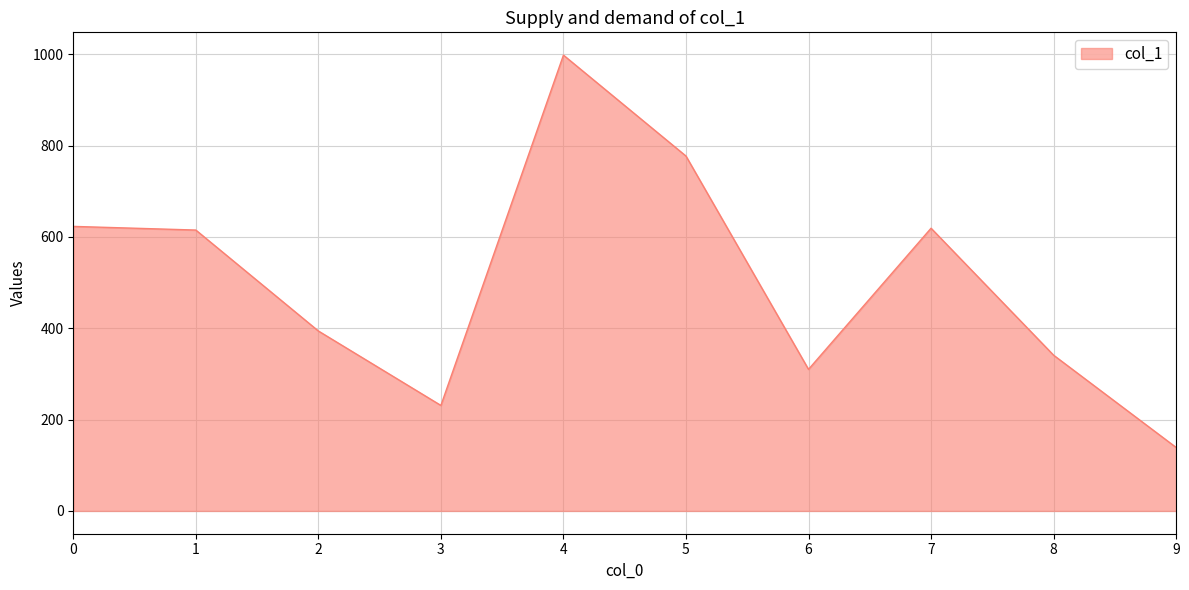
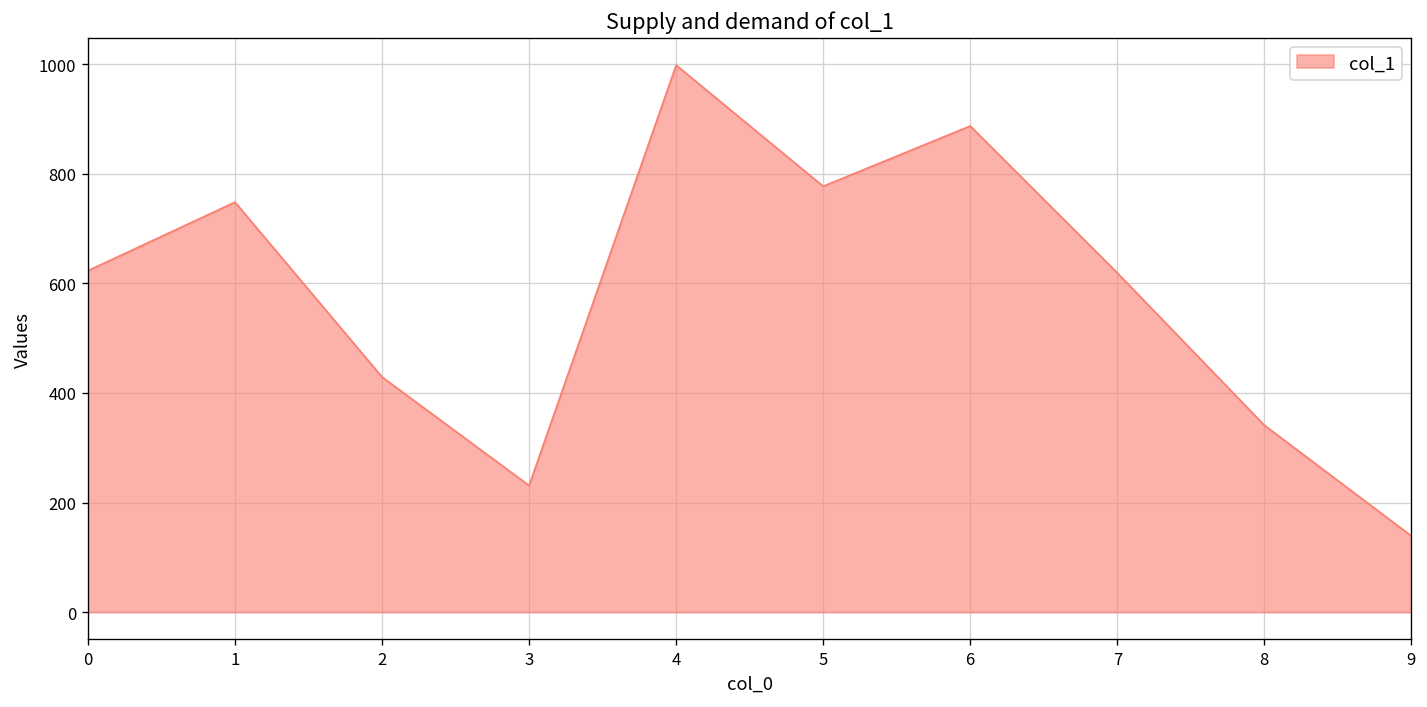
  {
    "0": 620,
-   "1": 620,
-   "2": 390,
+   "1": 750,
+   "2": 430,
    "3": 230,
    "4": 1000,
    "5": 780,
-   "6": 310,
+   "6": 890,
    "7": 620,
    "8": 340,
    "9": 140
  }
